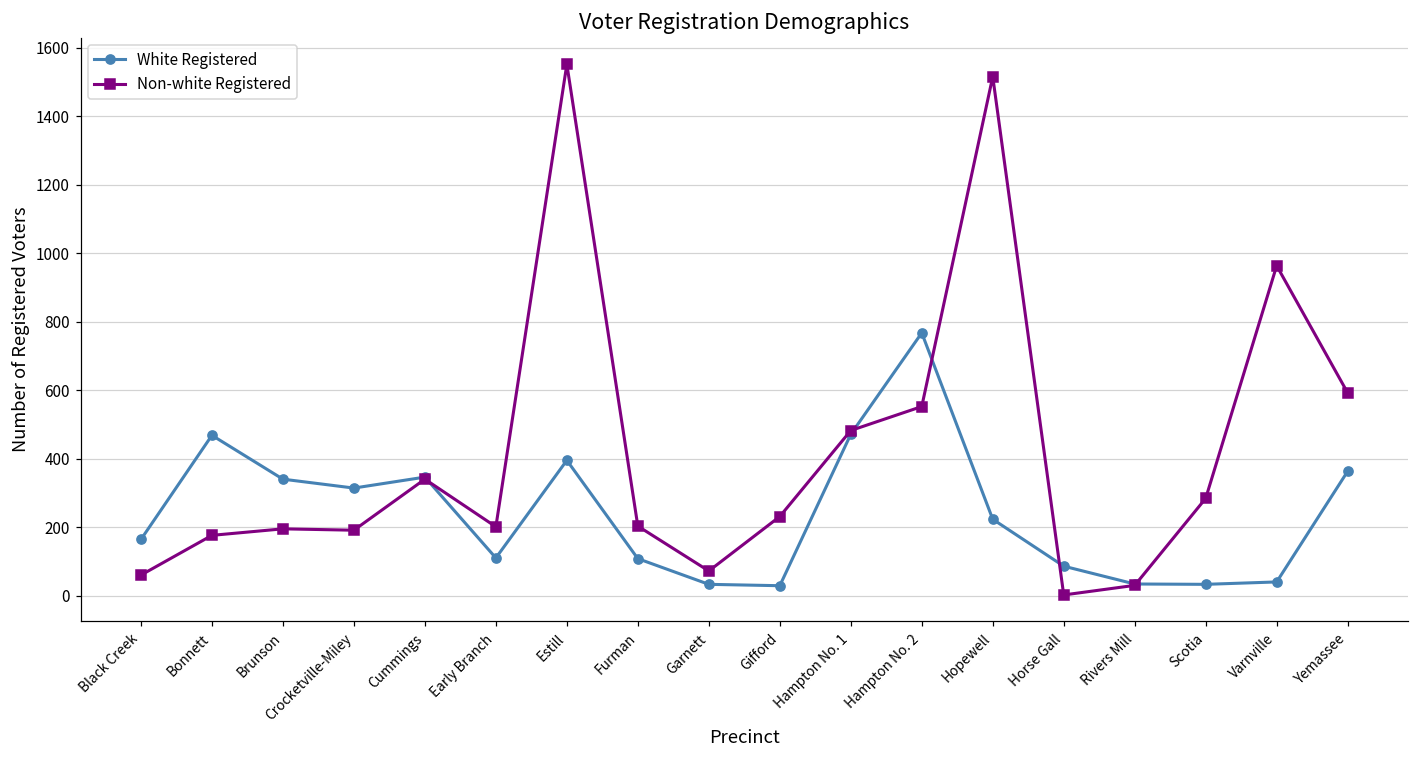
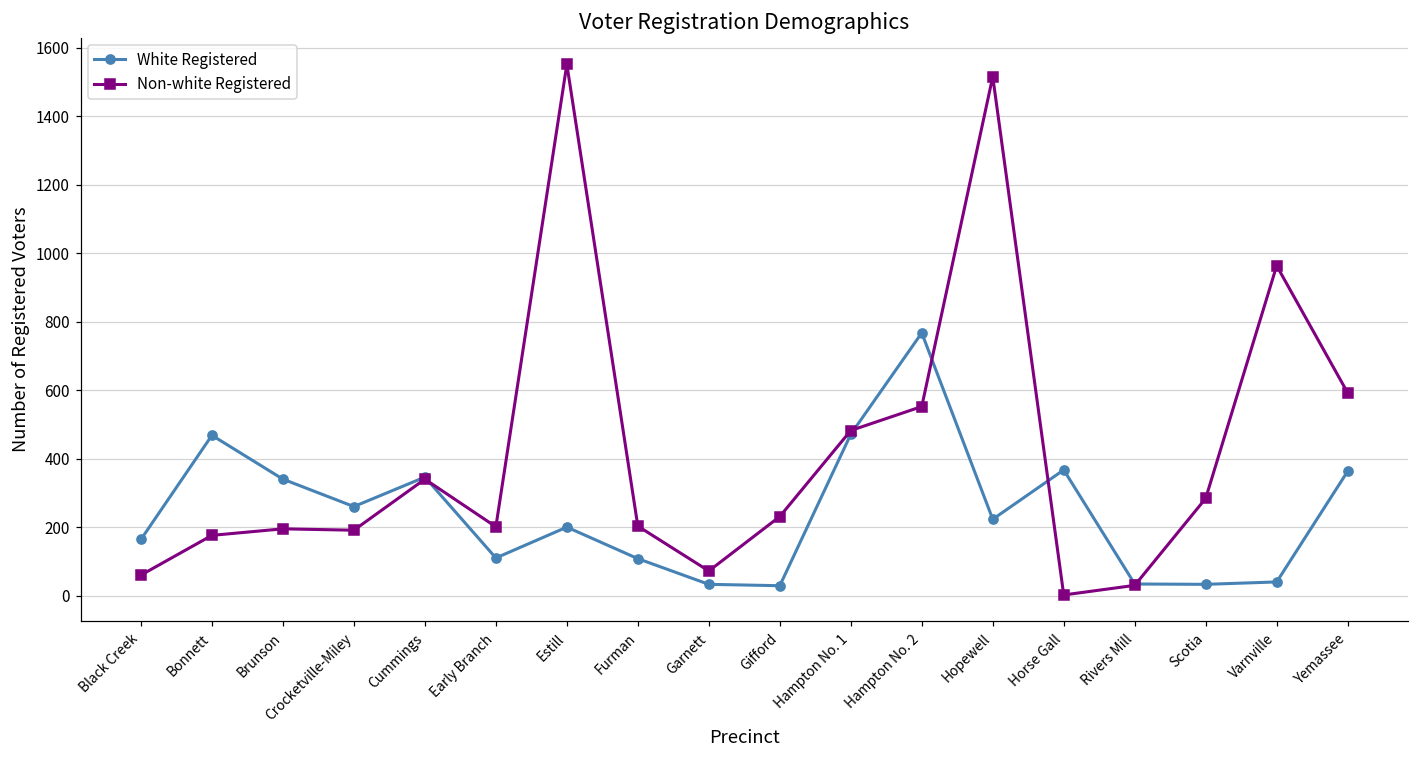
  {
    "White Registered": {
      "Black Creek": 160,
      "Bonnett": 470,
      "Brunson": 340,
-     "Crocketville-Miley": 310,
+     "Crocketville-Miley": 260,
      "Early Branch": 110,
-     "Estill": 400,
+     "Estill": 200,
      "Furman": 110,
      "Garnett": 30,
      "Gifford": 30,
      "Hampton No. 1": 470,
      "Hampton No. 2": 770,
      "Hopewell": 220,
-     "Horse Gall": 90,
+     "Horse Gall": 370,
      "Scotia": 30,
      "Varnville": 40,
      "Yemassee": 360
    },
    "Non-white Registered": {
      "Black Creek": 60,
      "Bonnett": 180,
      "Brunson": 200,
      "Crocketville-Miley": 190,
      "Early Branch": 200,
      "Estill": 1550,
      "Furman": 200,
      "Garnett": 70,
      "Gifford": 230,
      "Hampton No. 1": 480,
      "Hampton No. 2": 550,
      "Hopewell": 1520,
      "Horse Gall": 0,
      "Scotia": 280,
      "Varnville": 960,
      "Yemassee": 590
    }
  }
